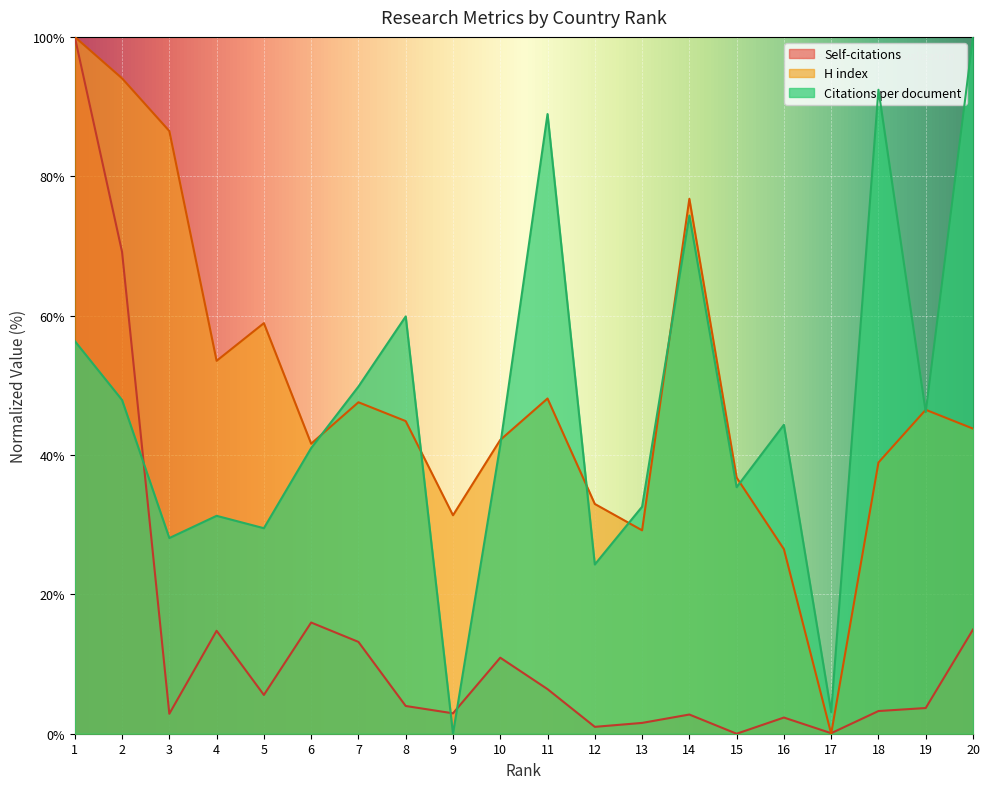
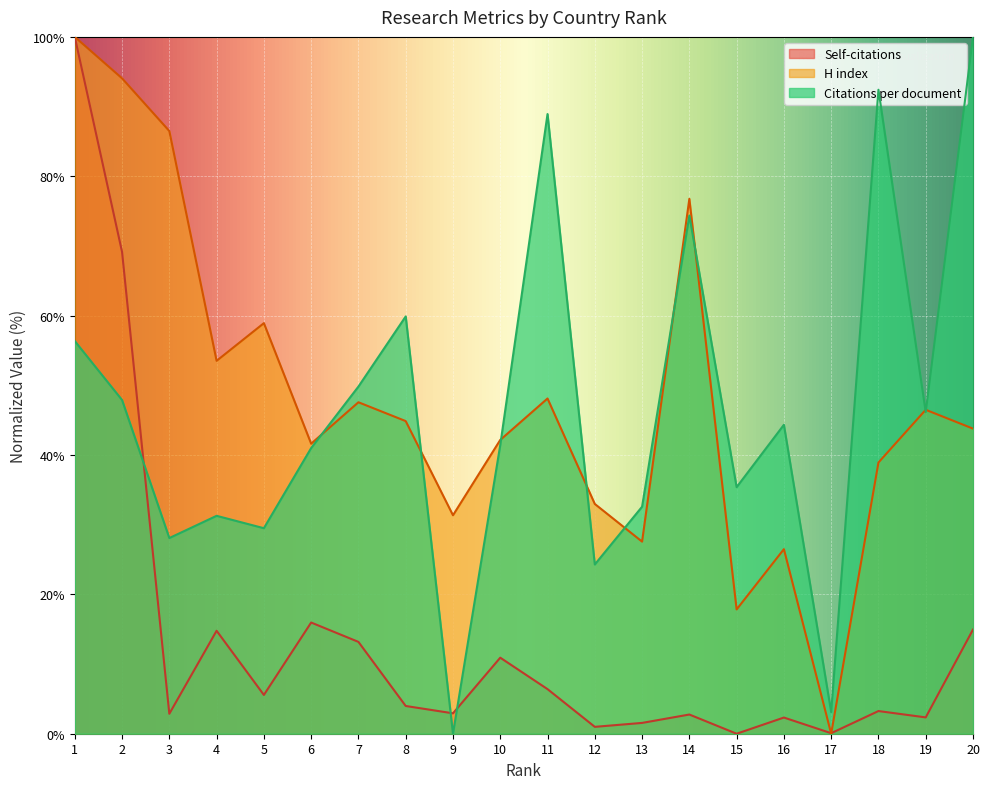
  {
    "Self-citations": {
      "2": "69%",
      "3": "3%",
      "4": "15%",
      "5": "6%",
      "6": "16%",
      "7": "13%",
      "8": "4%",
      "9": "3%",
      "10": "11%",
      "11": "6%",
      "12": "1%",
      "13": "2%",
      "14": "3%",
      "15": "0%",
      "16": "2%",
      "18": "3%",
-     "19": "4%",
+     "19": "2%",
      "20": "15%"
    },
    "H index": {
      "2": "94%",
      "3": "86%",
      "4": "54%",
      "5": "59%",
      "6": "42%",
      "7": "48%",
      "8": "45%",
      "9": "31%",
      "10": "42%",
      "11": "48%",
      "12": "33%",
-     "13": "29%",
+     "13": "28%",
      "14": "77%",
-     "15": "37%",
+     "15": "18%",
      "16": "26%",
      "18": "39%",
      "20": "44%"
    },
    "Citations per document": {
      "1": "56%",
      "2": "48%",
      "3": "28%",
      "4": "31%",
      "5": "29%",
      "6": "41%",
      "7": "50%",
      "8": "60%",
      "9": "0%",
      "10": "41%",
      "11": "89%",
      "12": "24%",
      "13": "33%",
      "14": "74%",
      "15": "35%",
      "16": "44%",
      "17": "3%",
      "20": "100%"
    }
  }
